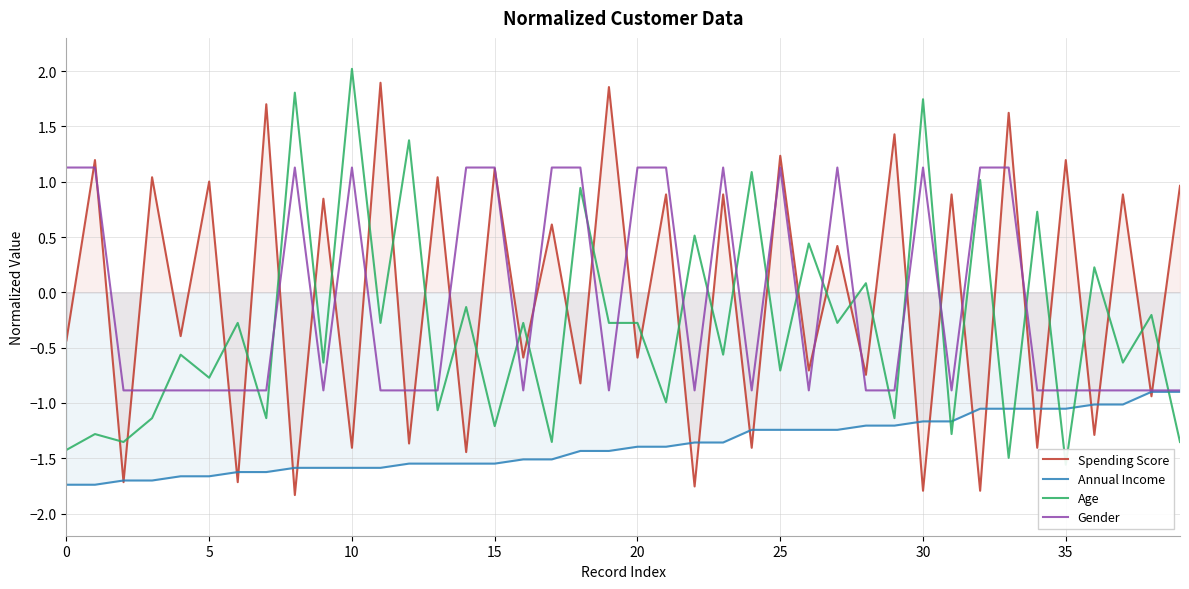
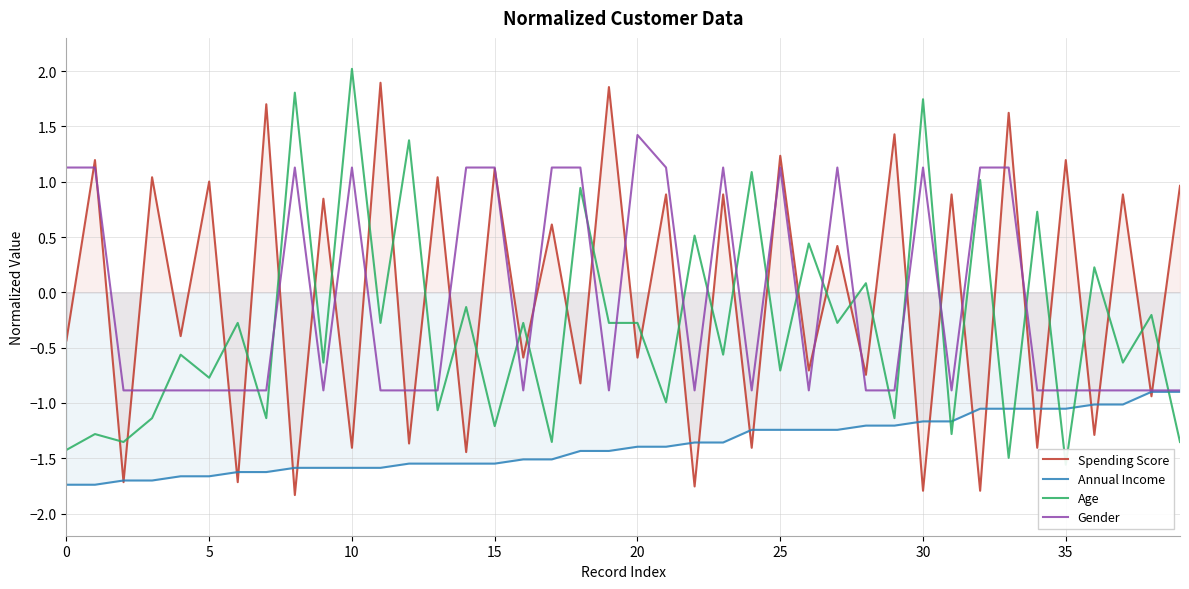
  {
    "Age": {
      "0": -1.42,
      "5": -0.77,
      "10": 2.02,
      "15": -1.21,
      "20": -0.28,
      "25": -0.71,
      "30": 1.75
    },
    "Gender": {
      "0": 1.13,
      "5": -0.89,
      "10": 1.13,
-     "20": 1.13,
+     "20": 1.42,
      "25": 1.13,
      "30": 1.13,
      "35": -0.89
    }
  }
